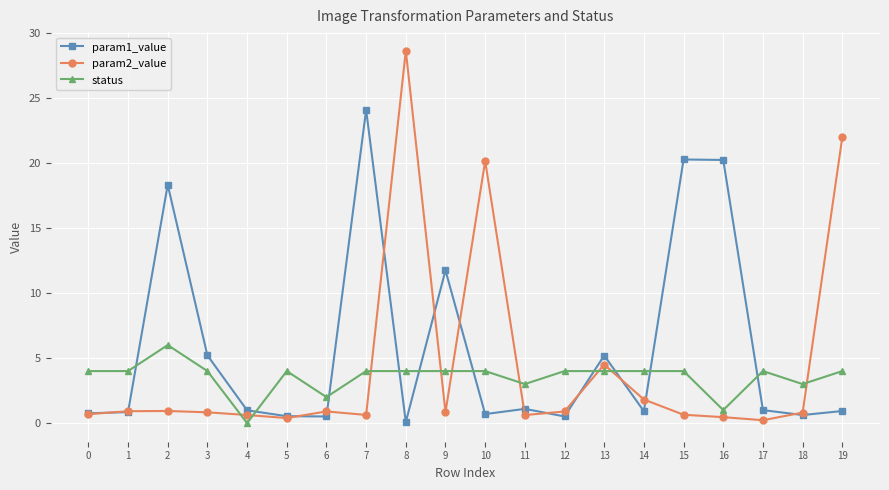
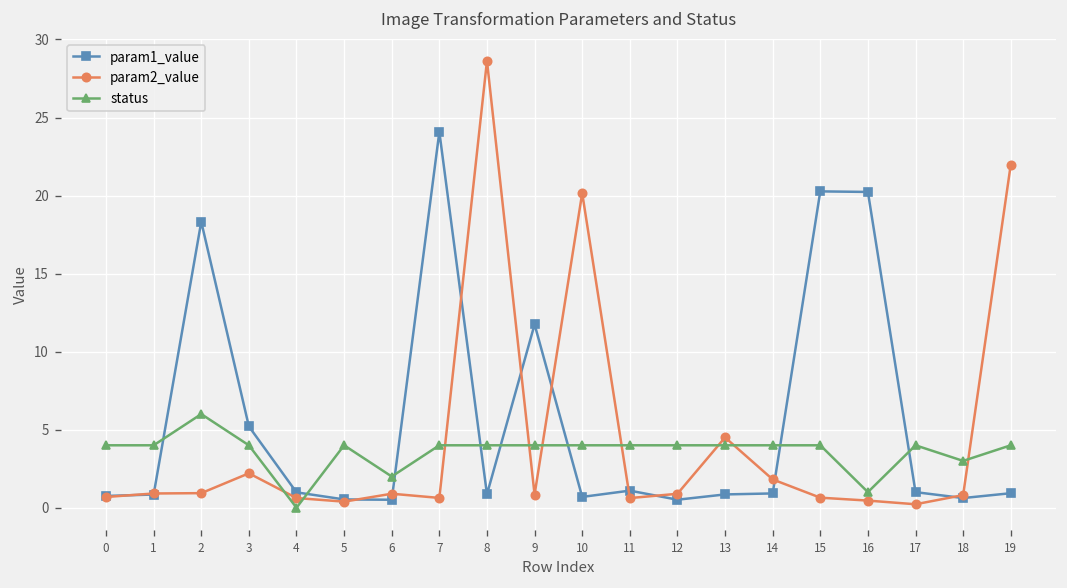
  {
    "param1_value": {
      "2": 18.3,
      "3": 5.2,
      "4": 1.0,
      "6": 0.5,
      "7": 24.1,
-     "8": 0.1,
+     "8": 0.9,
      "9": 11.7,
      "10": 0.7,
      "11": 1.1,
      "12": 0.5,
-     "13": 5.2,
+     "13": 0.9,
      "14": 0.9,
      "15": 20.3,
      "16": 20.2,
      "17": 1.0,
      "19": 0.9
    },
    "param2_value": {
      "2": 0.9,
-     "3": 0.8,
+     "3": 2.2,
      "4": 0.6,
      "6": 0.9,
      "7": 0.6,
      "8": 28.6,
      "9": 0.8,
      "10": 20.2,
      "11": 0.6,
      "12": 0.9,
      "13": 4.5,
      "14": 1.8,
      "15": 0.6,
      "16": 0.5,
      "17": 0.2,
      "19": 22.0
    },
    "status": {
      "0": 4,
      "1": 4,
      "2": 6,
      "3": 4,
      "4": 0,
      "5": 4,
      "6": 2,
      "7": 4,
      "8": 4,
      "9": 4,
      "10": 4,
-     "11": 3,
+     "11": 4,
      "12": 4,
      "13": 4,
      "14": 4,
      "15": 4,
      "16": 1,
      "17": 4,
      "18": 3,
      "19": 4
    }
  }
